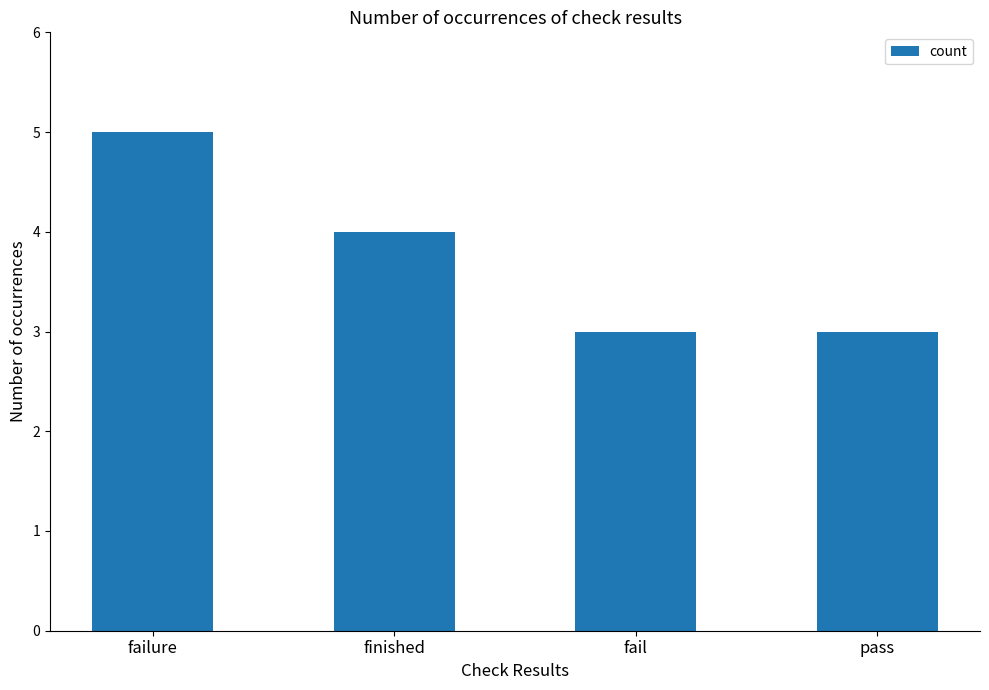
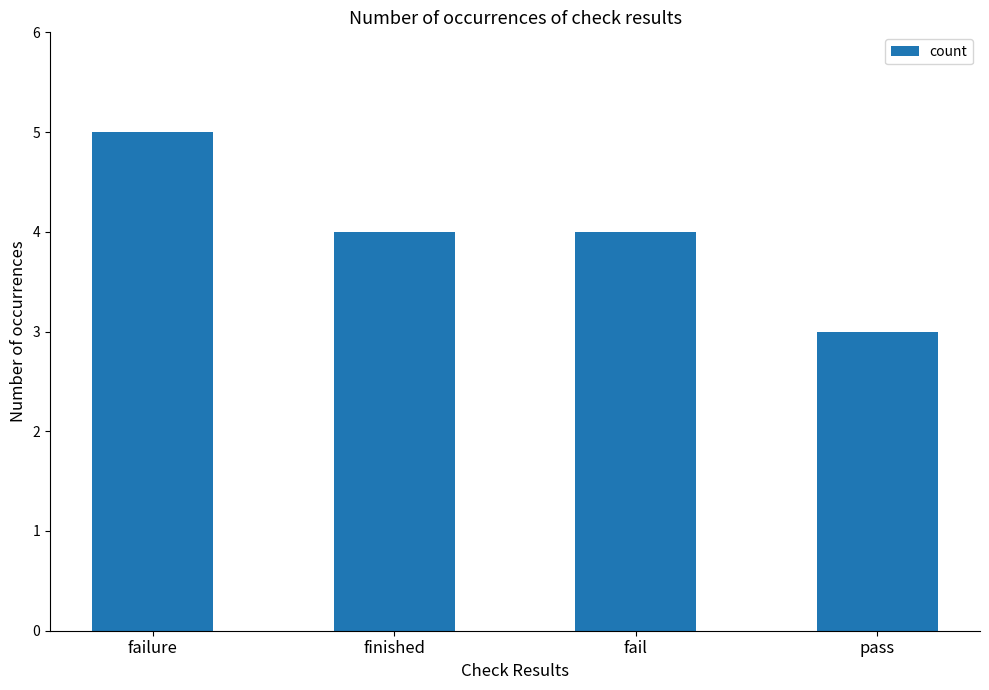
  {
    "failure": 5,
    "finished": 4,
-   "fail": 3,
+   "fail": 4,
    "pass": 3
  }
